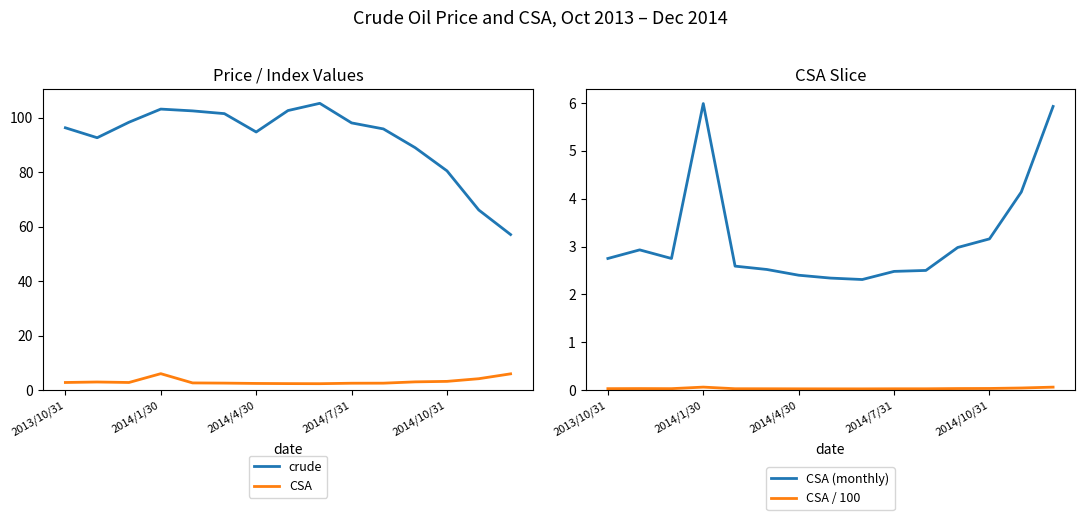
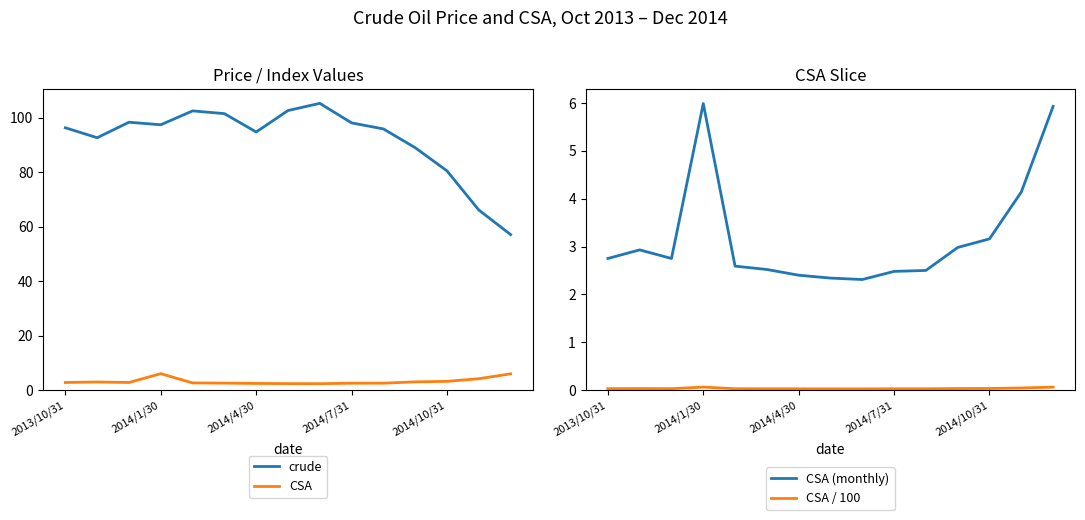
  {
    "Price / Index Values": {
      "crude": {
        "2013/10/31": 96,
-       "2014/1/30": 103,
+       "2014/1/30": 97,
        "2014/4/30": 95,
        "2014/7/31": 98,
        "2014/10/31": 81
      },
      "CSA": {
        "2013/10/31": 3,
        "2014/1/30": 6,
        "2014/4/30": 2,
        "2014/7/31": 2,
        "2014/10/31": 3
      }
    },
    "CSA Slice": {
      "CSA (monthly)": {
        "2013/10/31": 2.8,
        "2014/1/30": 6.0,
        "2014/4/30": 2.4,
        "2014/7/31": 2.5,
        "2014/10/31": 3.2
      },
      "CSA / 100": {
        "2013/10/31": 0.0,
        "2014/1/30": 0.1,
        "2014/4/30": 0.0,
        "2014/7/31": 0.0,
        "2014/10/31": 0.0
      }
    }
  }
